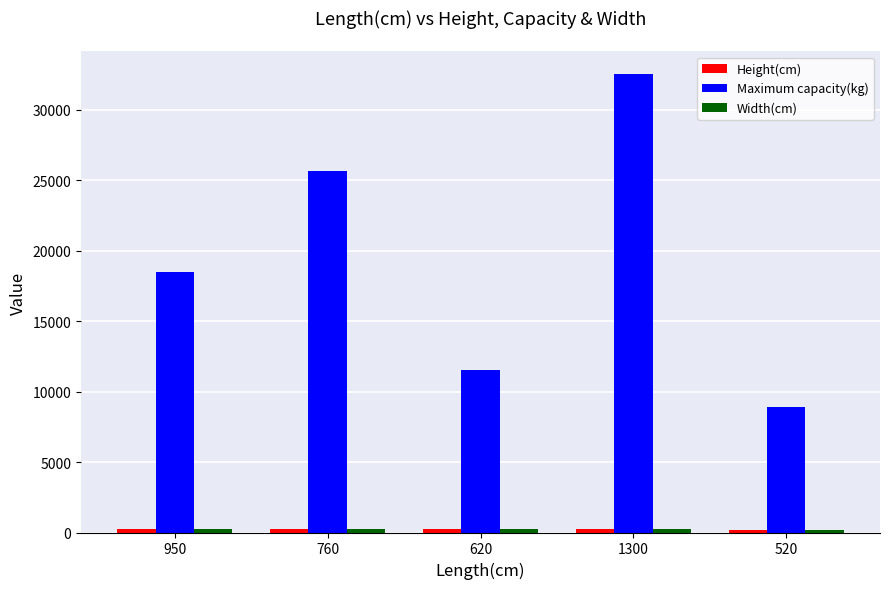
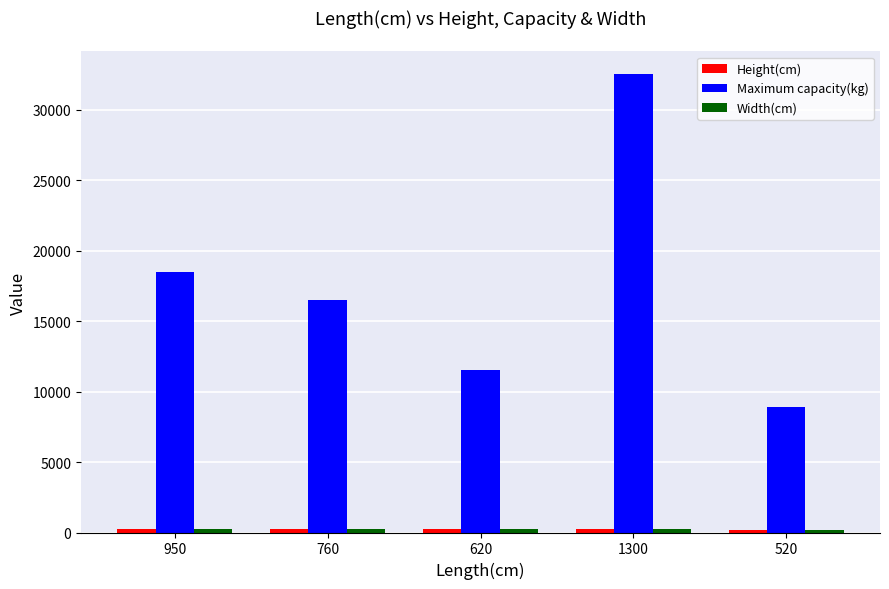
  {
    "Height(cm)": {
      "950": 300,
      "760": 300,
      "620": 300,
      "1300": 300,
      "520": 200
    },
    "Maximum capacity(kg)": {
      "950": 18500,
-     "760": 25600,
+     "760": 16500,
      "620": 11500,
      "1300": 32500,
      "520": 8900
    },
    "Width(cm)": {
      "950": 200,
      "760": 200,
      "620": 200,
      "1300": 200,
      "520": 200
    }
  }
